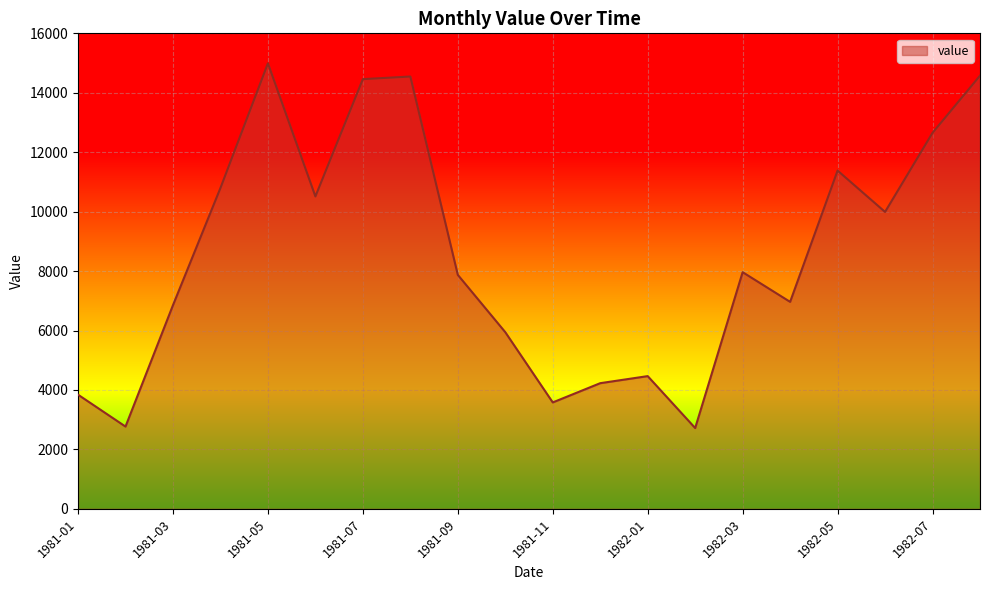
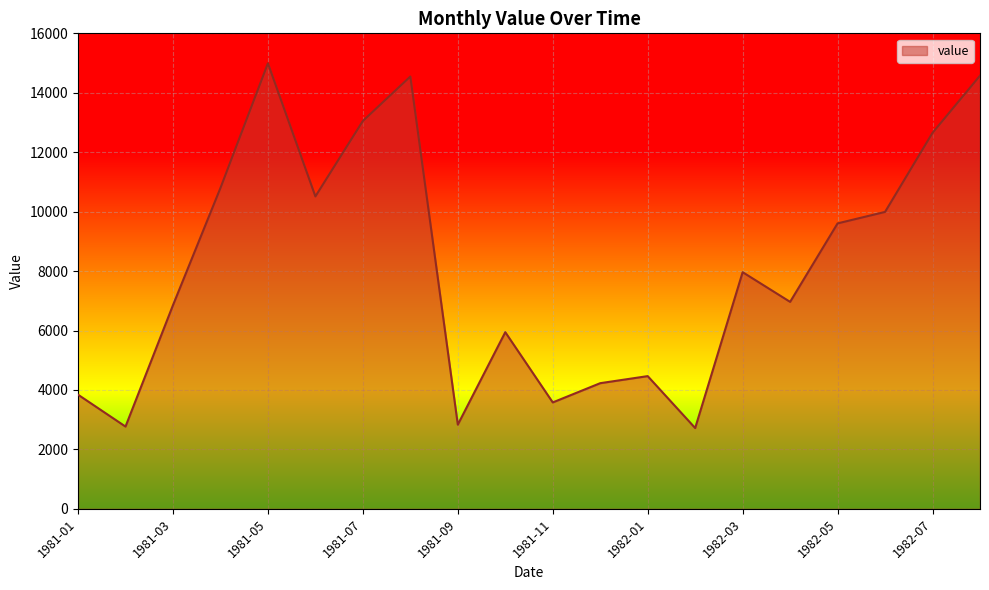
  {
    "1981-01": 3800,
    "1981-03": 6900,
    "1981-05": 15000,
-   "1981-07": 14500,
-   "1981-09": 7900,
+   "1981-07": 13100,
+   "1981-09": 2800,
    "1981-11": 3600,
    "1982-01": 4500,
    "1982-03": 8000,
-   "1982-05": 11400,
+   "1982-05": 9600,
    "1982-07": 12700
  }
